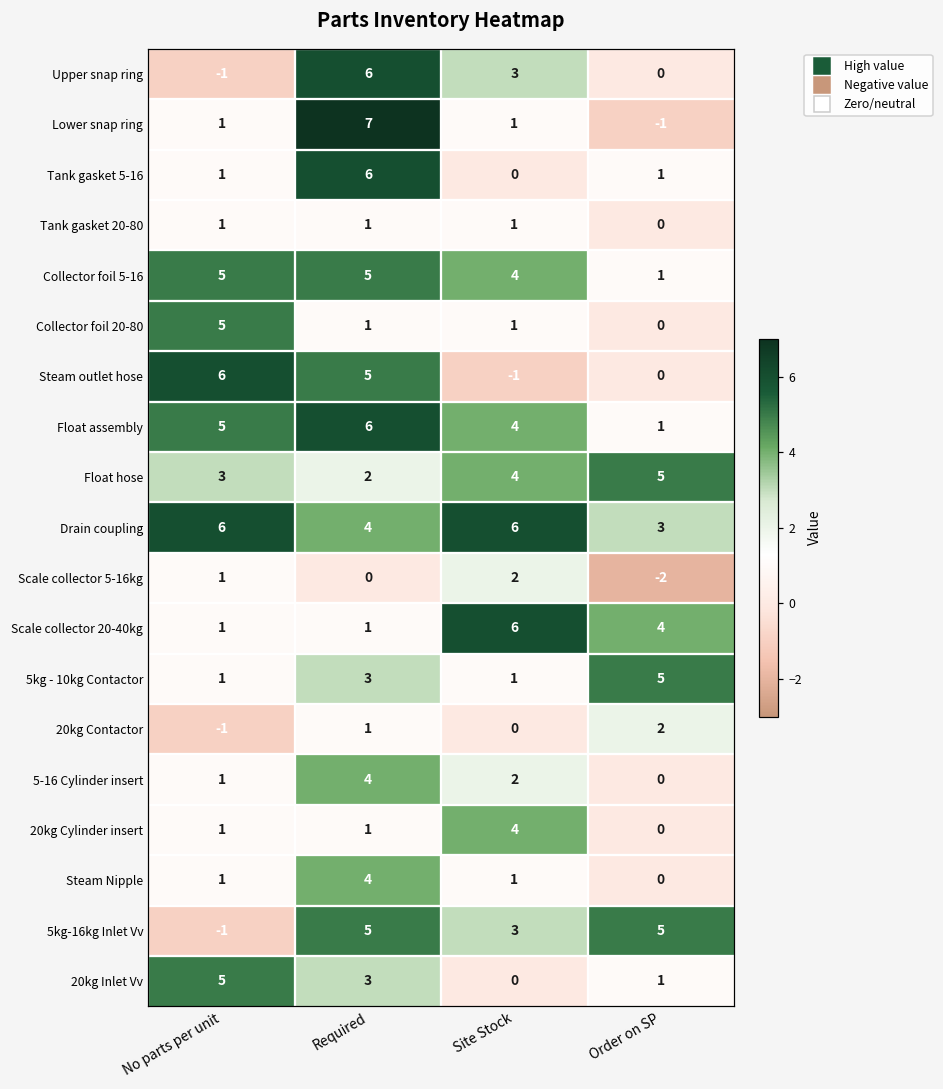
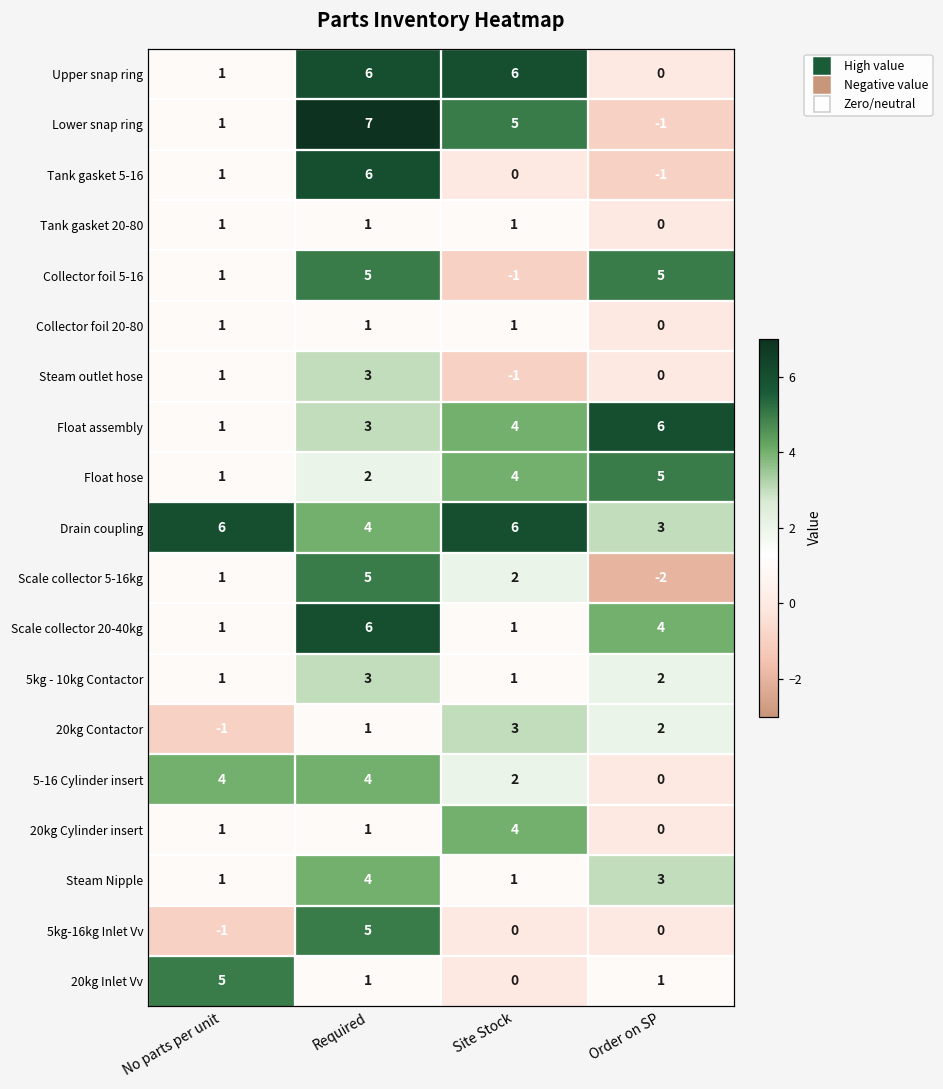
  {
    "Upper snap ring": {
-     "No parts per unit": -1,
+     "No parts per unit": 1,
      "Required": 6,
-     "Site Stock": 3,
+     "Site Stock": 6,
      "Order on SP": 0
    },
    "Lower snap ring": {
      "No parts per unit": 1,
      "Required": 7,
-     "Site Stock": 1,
+     "Site Stock": 5,
      "Order on SP": -1
    },
    "Tank gasket 5-16": {
      "No parts per unit": 1,
      "Required": 6,
      "Site Stock": 0,
-     "Order on SP": 1
+     "Order on SP": -1
    },
    "Tank gasket 20-80": {
      "No parts per unit": 1,
      "Required": 1,
      "Site Stock": 1,
      "Order on SP": 0
    },
    "Collector foil 5-16": {
-     "No parts per unit": 5,
+     "No parts per unit": 1,
      "Required": 5,
-     "Site Stock": 4,
-     "Order on SP": 1
+     "Site Stock": -1,
+     "Order on SP": 5
    },
    "Collector foil 20-80": {
-     "No parts per unit": 5,
+     "No parts per unit": 1,
      "Required": 1,
      "Site Stock": 1,
      "Order on SP": 0
    },
    "Steam outlet hose": {
-     "No parts per unit": 6,
-     "Required": 5,
+     "No parts per unit": 1,
+     "Required": 3,
      "Site Stock": -1,
      "Order on SP": 0
    },
    "Float assembly": {
-     "No parts per unit": 5,
-     "Required": 6,
+     "No parts per unit": 1,
+     "Required": 3,
      "Site Stock": 4,
-     "Order on SP": 1
+     "Order on SP": 6
    },
    "Float hose": {
-     "No parts per unit": 3,
+     "No parts per unit": 1,
      "Required": 2,
      "Site Stock": 4,
      "Order on SP": 5
    },
    "Drain coupling": {
      "No parts per unit": 6,
      "Required": 4,
      "Site Stock": 6,
      "Order on SP": 3
    },
    "Scale collector 5-16kg": {
      "No parts per unit": 1,
-     "Required": 0,
+     "Required": 5,
      "Site Stock": 2,
      "Order on SP": -2
    },
    "Scale collector 20-40kg": {
      "No parts per unit": 1,
-     "Required": 1,
-     "Site Stock": 6,
+     "Required": 6,
+     "Site Stock": 1,
      "Order on SP": 4
    },
    "5kg - 10kg Contactor": {
      "No parts per unit": 1,
      "Required": 3,
      "Site Stock": 1,
-     "Order on SP": 5
+     "Order on SP": 2
    },
    "20kg Contactor": {
      "No parts per unit": -1,
      "Required": 1,
-     "Site Stock": 0,
+     "Site Stock": 3,
      "Order on SP": 2
    },
    "5-16 Cylinder insert": {
-     "No parts per unit": 1,
+     "No parts per unit": 4,
      "Required": 4,
      "Site Stock": 2,
      "Order on SP": 0
    },
    "20kg Cylinder insert": {
      "No parts per unit": 1,
      "Required": 1,
      "Site Stock": 4,
      "Order on SP": 0
    },
    "Steam Nipple": {
      "No parts per unit": 1,
      "Required": 4,
      "Site Stock": 1,
-     "Order on SP": 0
+     "Order on SP": 3
    },
    "5kg-16kg Inlet Vv": {
      "No parts per unit": -1,
      "Required": 5,
-     "Site Stock": 3,
-     "Order on SP": 5
+     "Site Stock": 0,
+     "Order on SP": 0
    },
    "20kg Inlet Vv": {
      "No parts per unit": 5,
-     "Required": 3,
+     "Required": 1,
      "Site Stock": 0,
      "Order on SP": 1
    }
  }
